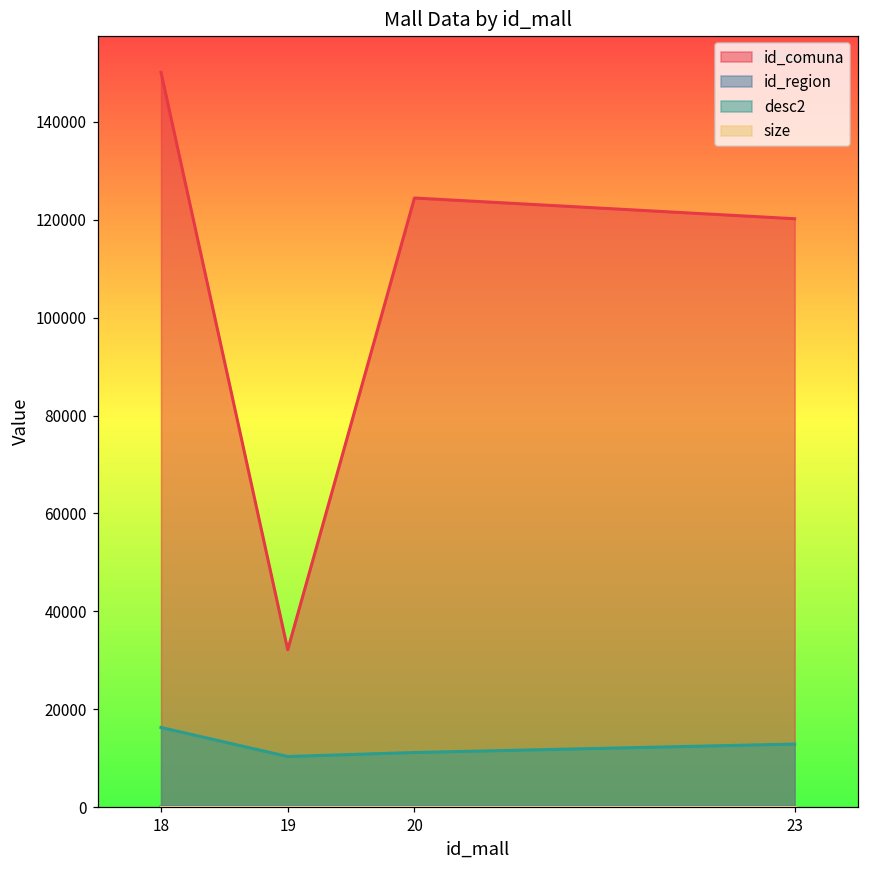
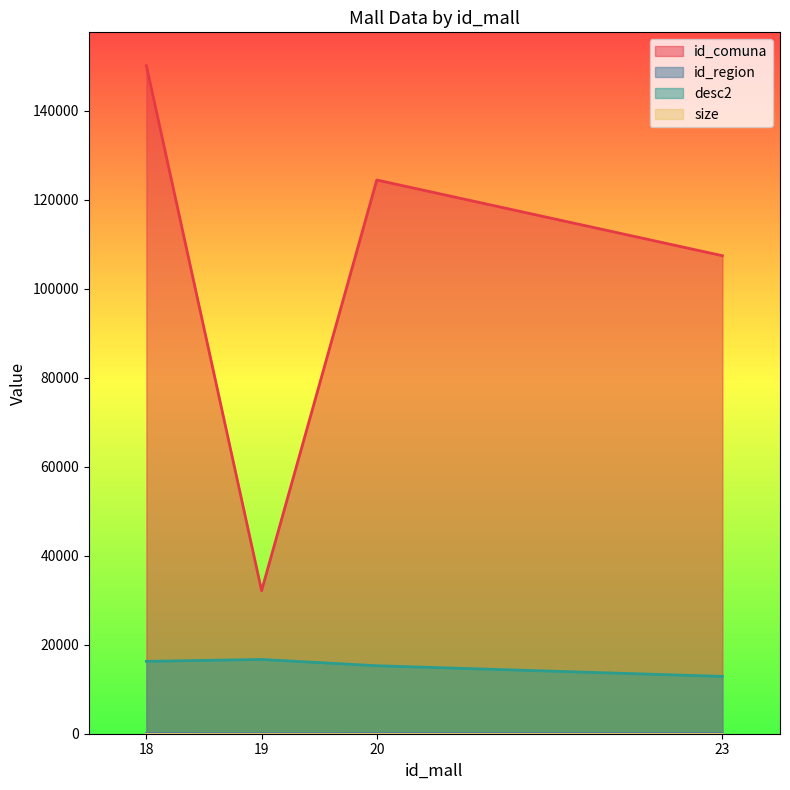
  {
    "id_comuna": {
      "18": 150000,
      "19": 32000,
      "20": 124000,
-     "23": 120000
+     "23": 107000
    },
    "size": {
      "18": 0,
      "19": 0,
      "20": 0,
      "23": 0
    },
    "desc2": {
      "18": 16000,
-     "19": 10000,
-     "20": 11000,
+     "19": 17000,
+     "20": 15000,
      "23": 13000
    }
  }
